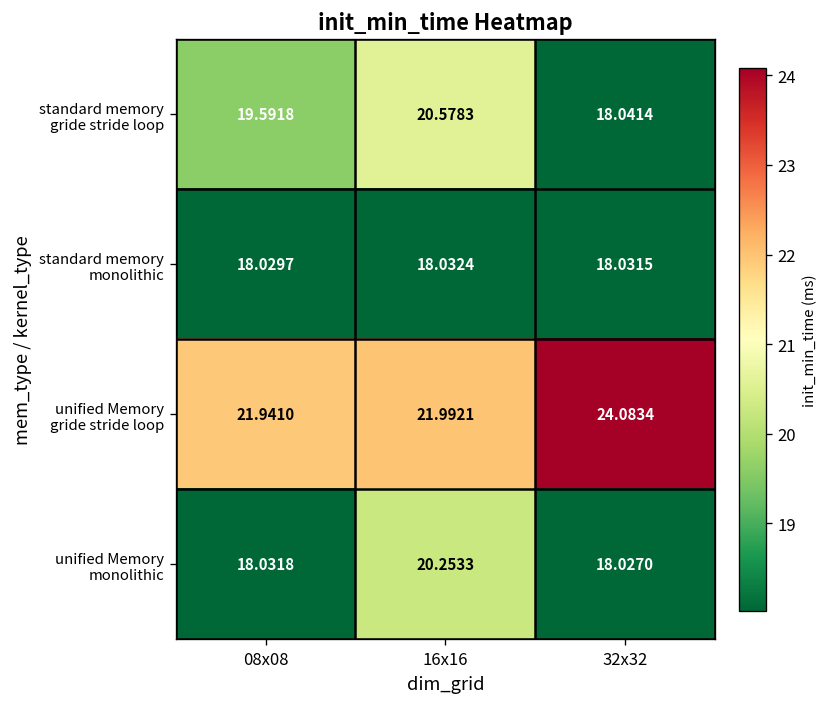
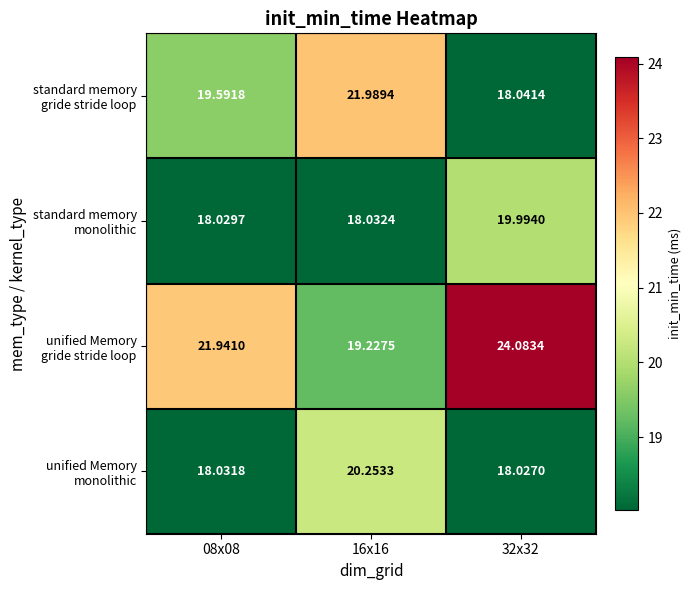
  {
    "standard memory gride stride loop": {
      "08x08": 19.5918,
-     "16x16": 20.5783,
+     "16x16": 21.9894,
      "32x32": 18.0414
    },
    "standard memory monolithic": {
      "08x08": 18.0297,
      "16x16": 18.0324,
-     "32x32": 18.0315
+     "32x32": 19.9940
    },
    "unified Memory gride stride loop": {
      "08x08": 21.9410,
-     "16x16": 21.9921,
+     "16x16": 19.2275,
      "32x32": 24.0834
    },
    "unified Memory monolithic": {
      "08x08": 18.0318,
      "16x16": 20.2533,
      "32x32": 18.0270
    }
  }
